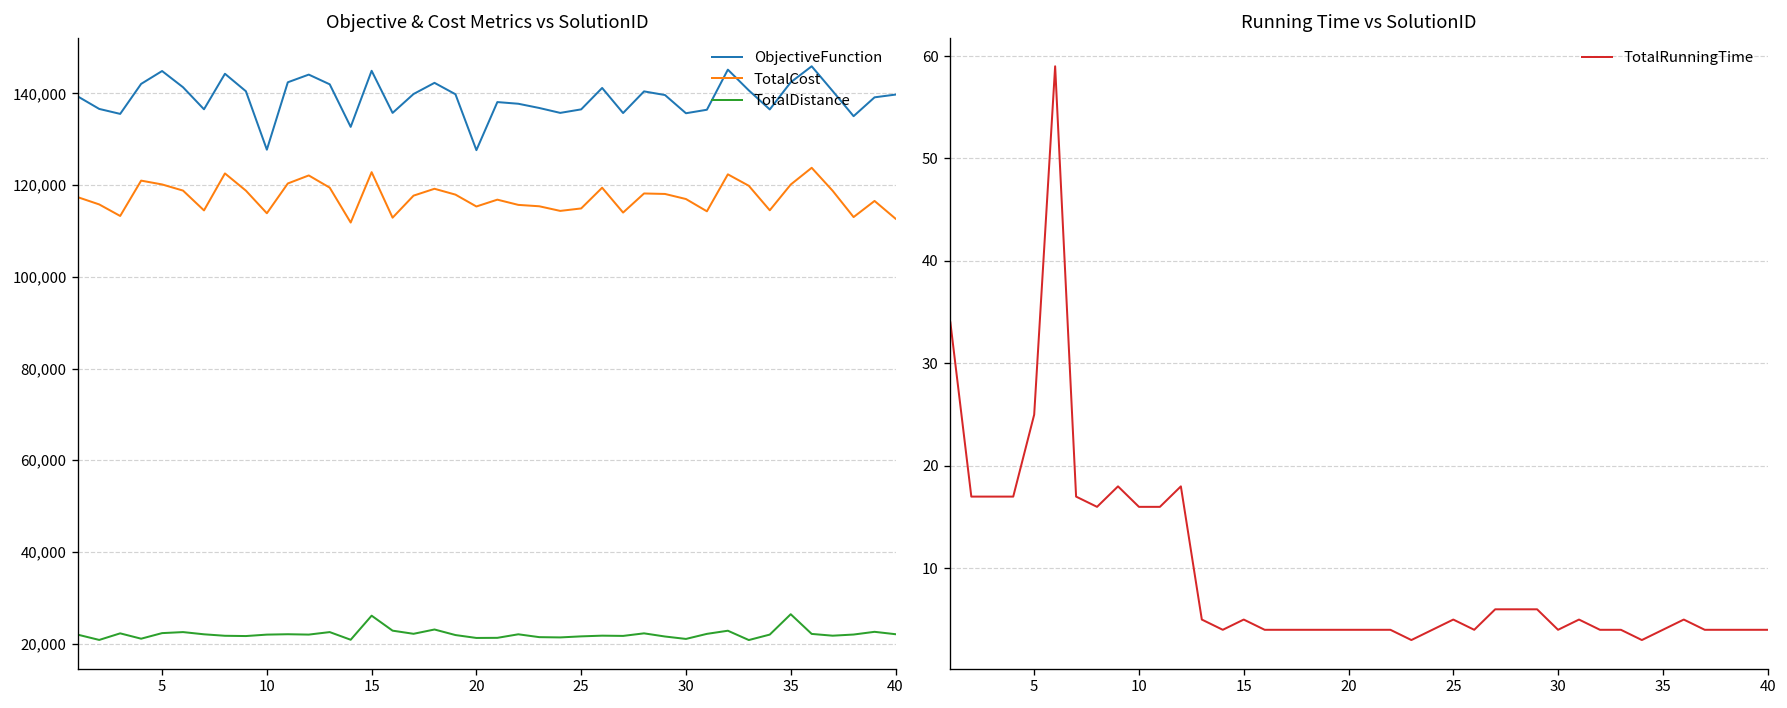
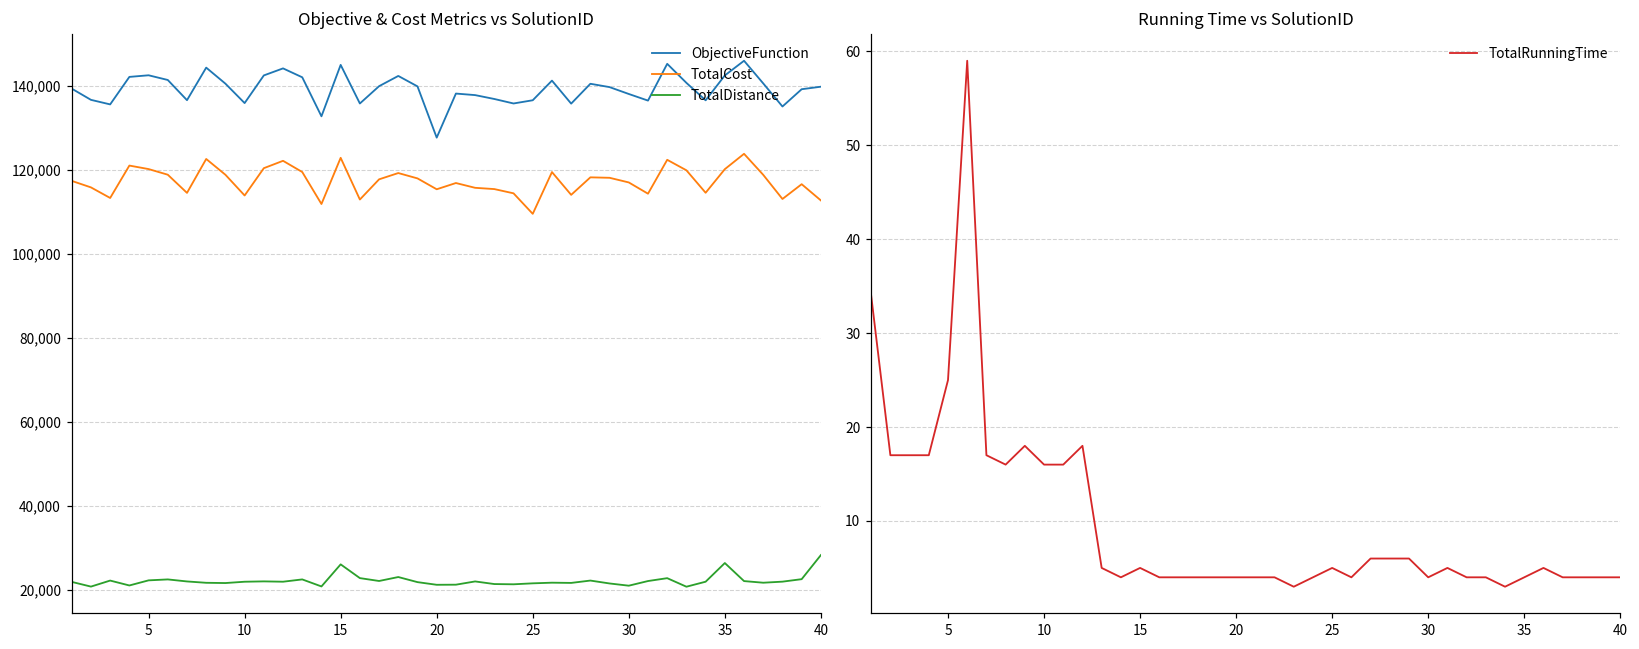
  {
    "Objective & Cost Metrics vs SolutionID": {
      "ObjectiveFunction": {
-       "5": "145,000",
-       "10": "128,000",
+       "5": "142,000",
+       "10": "136,000",
        "15": "145,000",
        "20": "128,000",
        "25": "137,000",
-       "30": "136,000",
+       "30": "138,000",
        "35": "142,000",
        "40": "140,000"
      },
      "TotalCost": {
        "5": "120,000",
        "10": "114,000",
        "15": "123,000",
        "20": "115,000",
-       "25": "115,000",
+       "25": "110,000",
        "30": "117,000",
        "35": "120,000",
        "40": "113,000"
      },
      "TotalDistance": {
        "5": "22,000",
        "10": "22,000",
        "15": "26,000",
        "20": "21,000",
        "25": "22,000",
        "30": "21,000",
        "35": "26,000",
-       "40": "22,000"
+       "40": "28,000"
      }
    },
    "Running Time vs SolutionID": {
      "5": "25",
      "10": "16",
      "15": "5",
      "20": "4",
      "25": "5",
      "30": "4",
      "35": "4",
      "40": "4"
    }
  }
